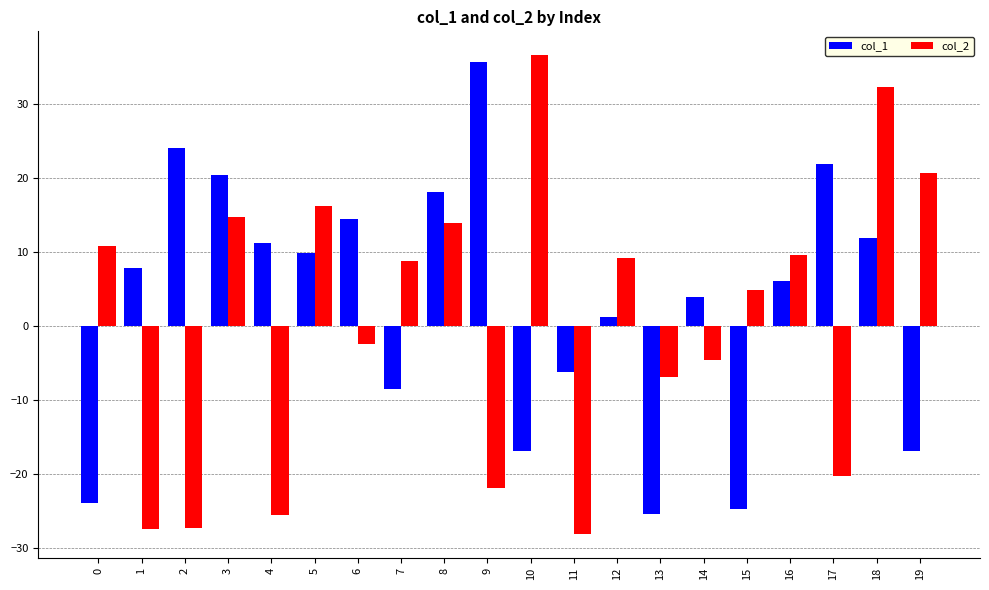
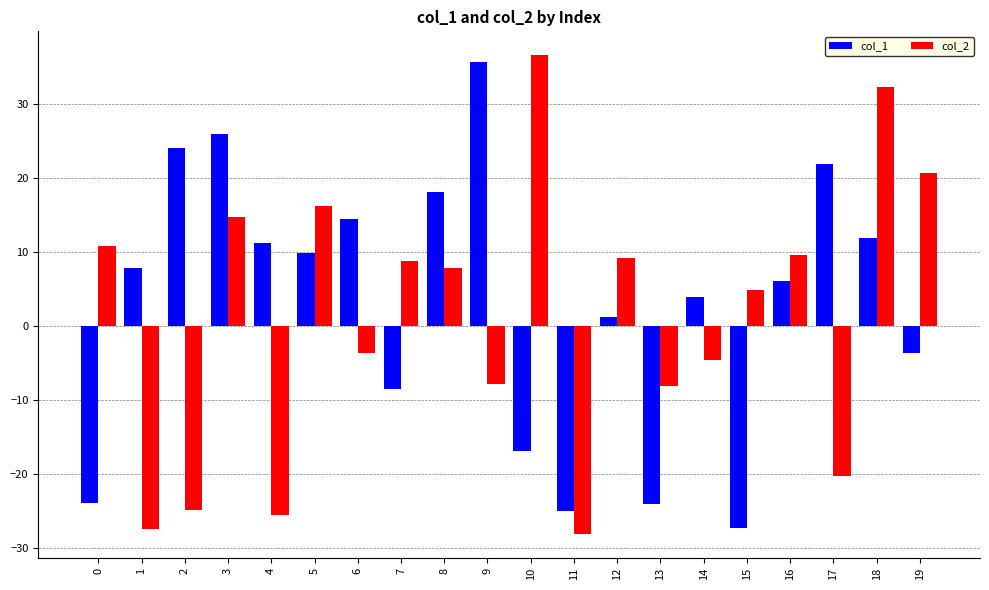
  {
    "col_1": {
      "0": -24,
      "1": 8,
      "2": 24,
-     "3": 20,
+     "3": 26,
      "4": 11,
      "5": 10,
      "6": 14,
      "7": -9,
      "8": 18,
      "9": 36,
      "10": -17,
-     "11": -6,
+     "11": -25,
      "12": 1,
-     "13": -25,
+     "13": -24,
      "14": 4,
-     "15": -25,
+     "15": -27,
      "16": 6,
      "17": 22,
      "18": 12,
-     "19": -17
+     "19": -4
    },
    "col_2": {
      "0": 11,
      "1": -27,
-     "2": -27,
+     "2": -25,
      "3": 15,
      "4": -26,
      "5": 16,
-     "6": -2,
+     "6": -4,
      "7": 9,
-     "8": 14,
-     "9": -22,
+     "8": 8,
+     "9": -8,
      "10": 37,
      "11": -28,
      "12": 9,
-     "13": -7,
+     "13": -8,
      "14": -5,
      "15": 5,
      "16": 10,
      "17": -20,
      "18": 32,
      "19": 21
    }
  }
